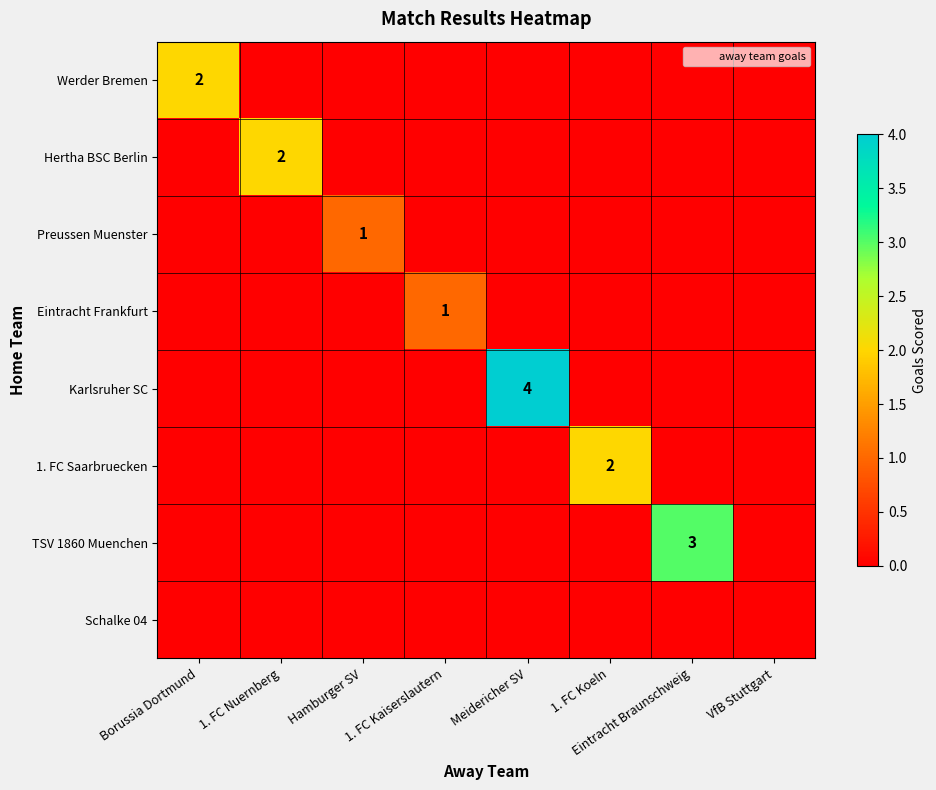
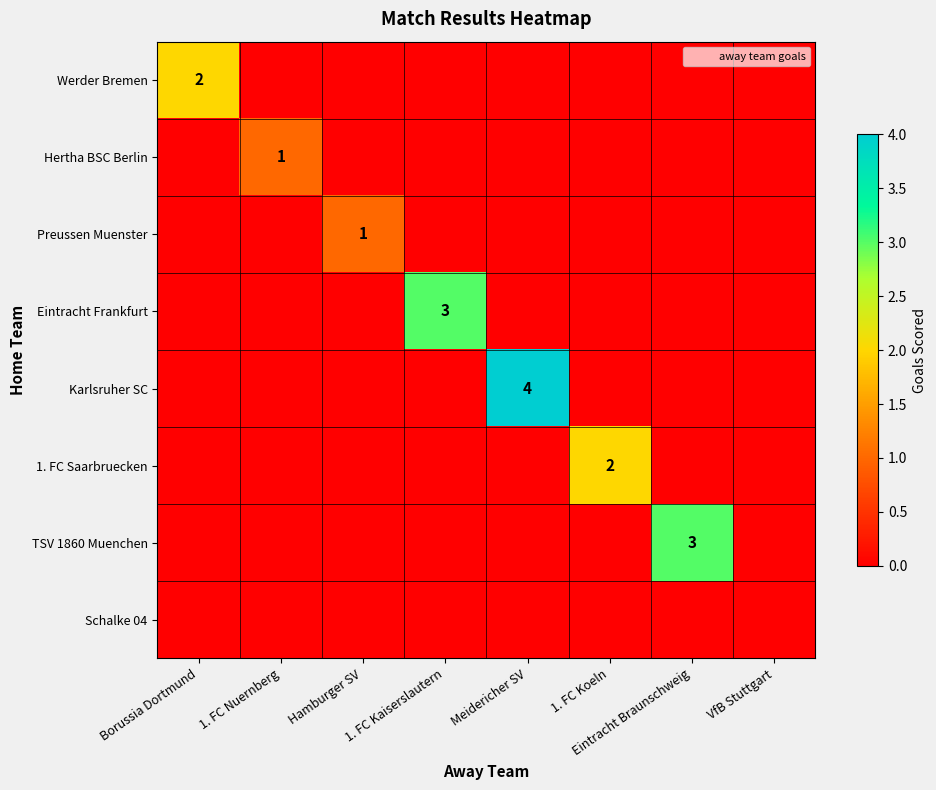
  {
    "Werder Bremen": {
      "Borussia Dortmund": 2
    },
    "Hertha BSC Berlin": {
-     "1. FC Nuernberg": 2
+     "1. FC Nuernberg": 1
    },
    "Preussen Muenster": {
      "Hamburger SV": 1
    },
    "Eintracht Frankfurt": {
-     "1. FC Kaiserslautern": 1
+     "1. FC Kaiserslautern": 3
    },
    "Karlsruher SC": {
      "Meidericher SV": 4
    },
    "1. FC Saarbruecken": {
      "1. FC Koeln": 2
    },
    "TSV 1860 Muenchen": {
      "Eintracht Braunschweig": 3
    }
  }
